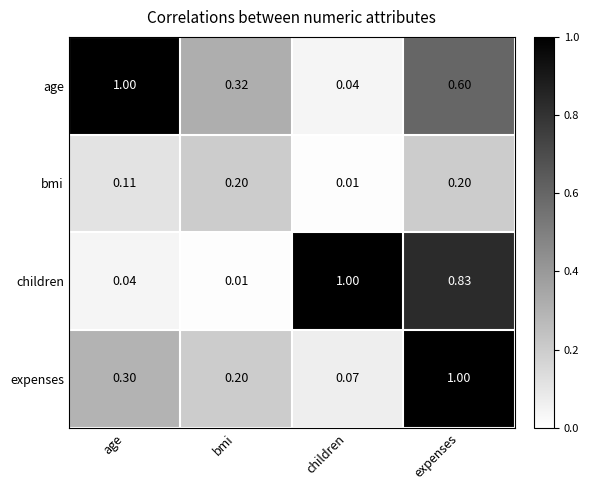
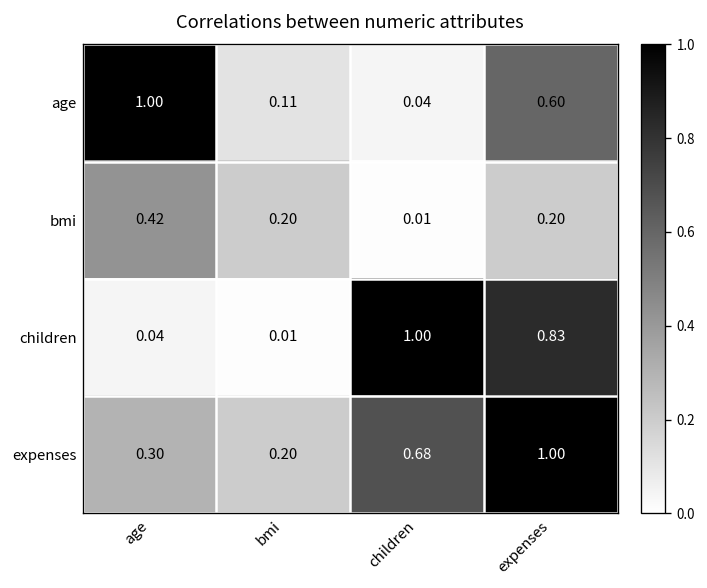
  {
    "age": {
      "age": 1.00,
-     "bmi": 0.32,
+     "bmi": 0.11,
      "children": 0.04,
      "expenses": 0.60
    },
    "bmi": {
-     "age": 0.11,
+     "age": 0.42,
      "bmi": 0.20,
      "children": 0.01,
      "expenses": 0.20
    },
    "children": {
      "age": 0.04,
      "bmi": 0.01,
      "children": 1.00,
      "expenses": 0.83
    },
    "expenses": {
      "age": 0.30,
      "bmi": 0.20,
-     "children": 0.07,
+     "children": 0.68,
      "expenses": 1.00
    }
  }
